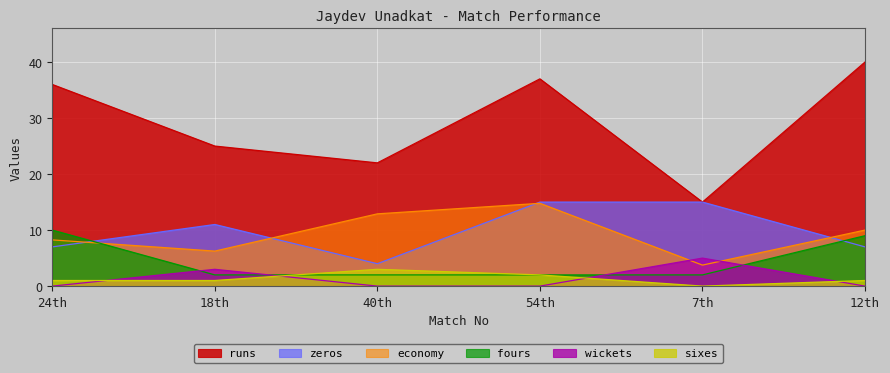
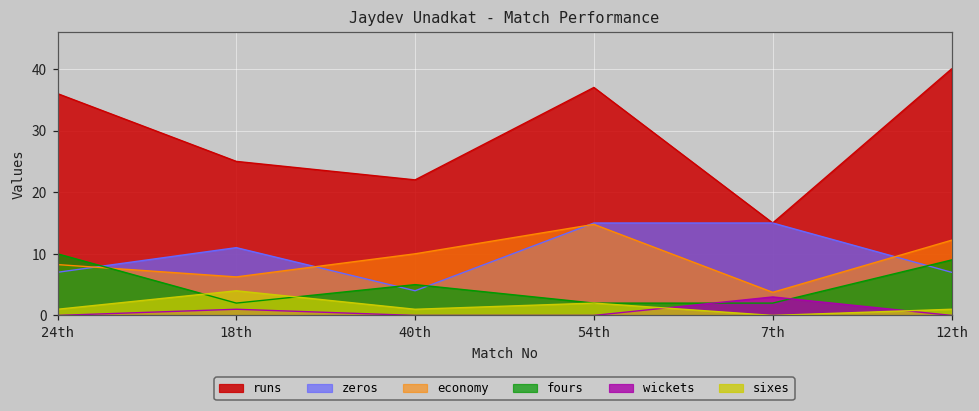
  {
    "runs": {
      "24th": 36,
      "18th": 25,
      "40th": 22,
      "54th": 37,
      "12th": 40
    },
    "zeros": {
      "24th": 7,
      "18th": 11,
      "40th": 4,
      "12th": 7
    },
    "economy": {
      "24th": 8,
      "18th": 6,
-     "40th": 13,
+     "40th": 10,
      "7th": 4,
-     "12th": 10
+     "12th": 12
    },
    "fours": {
      "24th": 10,
      "18th": 2,
-     "40th": 2,
+     "40th": 5,
      "7th": 2,
      "12th": 9
    },
    "wickets": {
      "24th": 0,
-     "18th": 3,
+     "18th": 1,
      "40th": 0,
      "54th": 0,
-     "7th": 5,
+     "7th": 3,
      "12th": 0
    },
    "sixes": {
      "24th": 1,
-     "18th": 1,
-     "40th": 3,
+     "18th": 4,
+     "40th": 1,
      "7th": 0,
      "12th": 1
    }
  }
